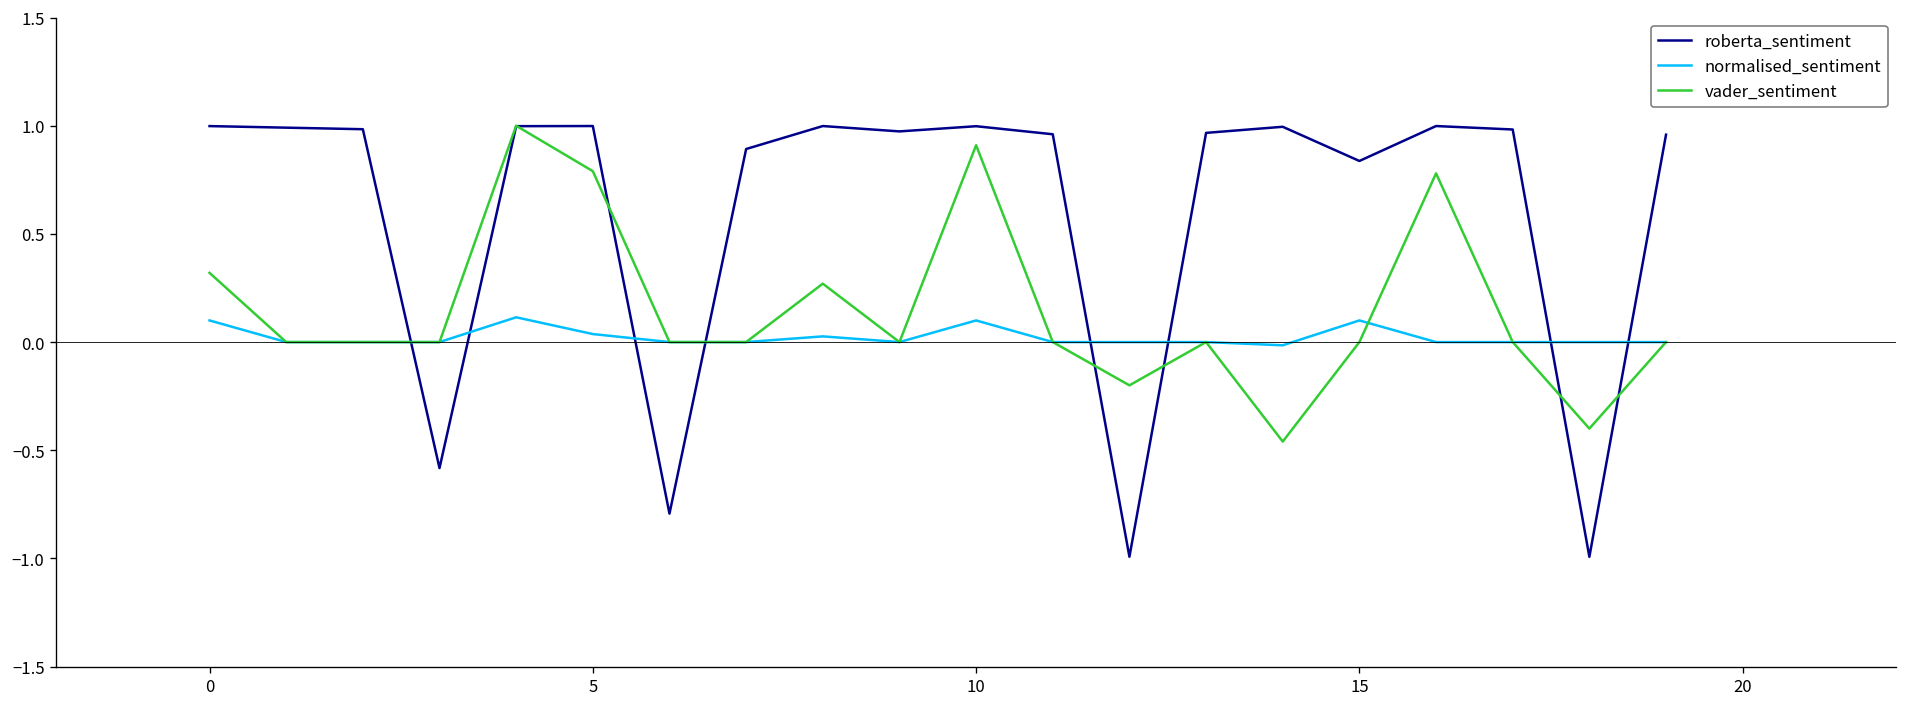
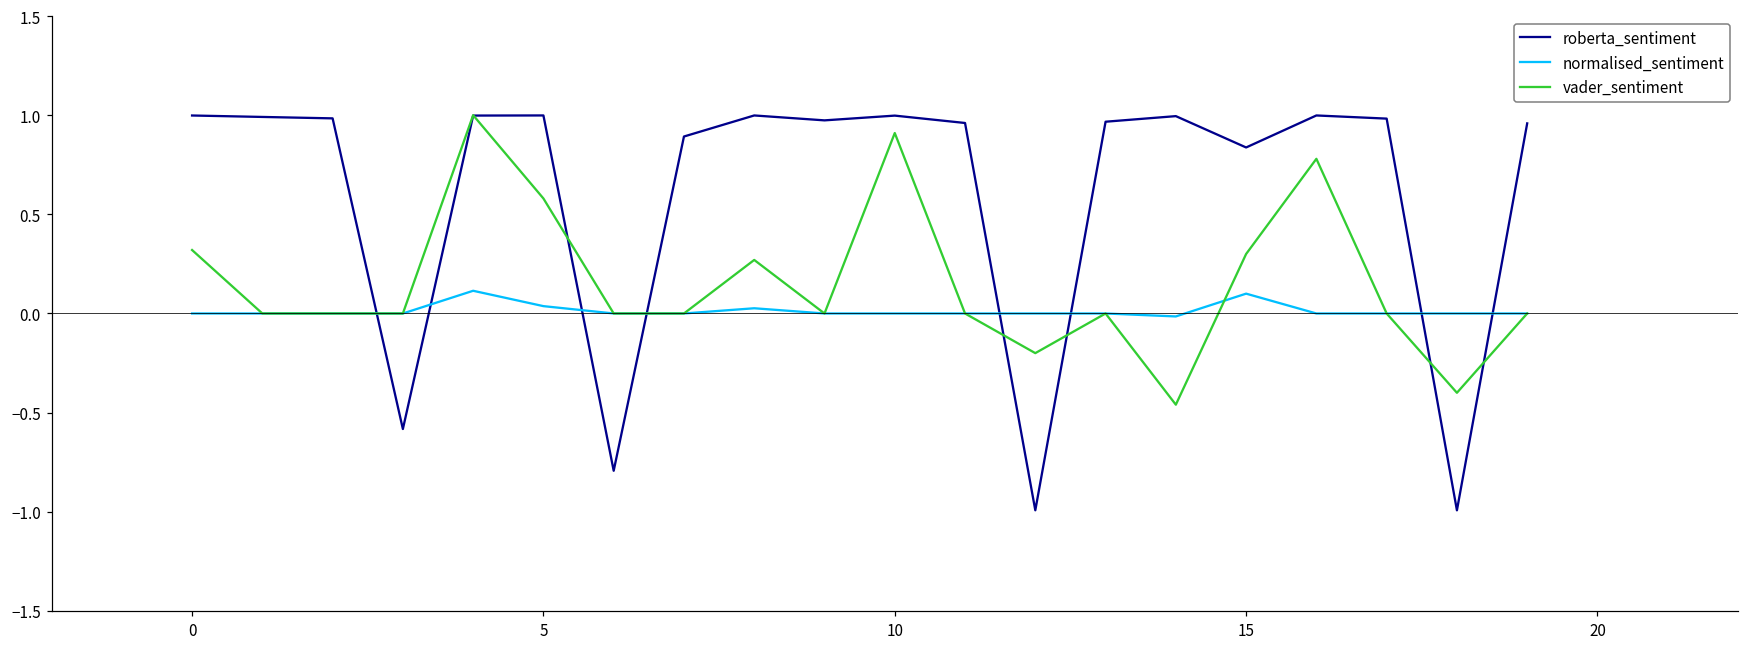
  {
    "roberta_sentiment": {
      "0": 1.00,
      "5": 1.00,
      "10": 1.00,
      "15": 0.84
    },
    "normalised_sentiment": {
-     "0": 0.1,
+     "0": 0.0,
      "5": 0.04,
-     "10": 0.1,
+     "10": 0.0,
      "15": 0.1
    },
    "vader_sentiment": {
      "0": 0.32,
-     "5": 0.79,
+     "5": 0.58,
      "10": 0.91,
-     "15": 0.0
+     "15": 0.3
    }
  }
